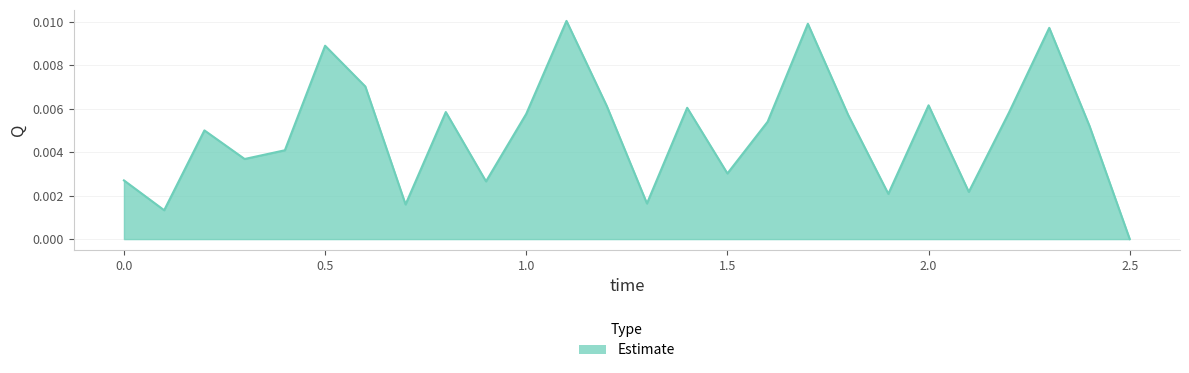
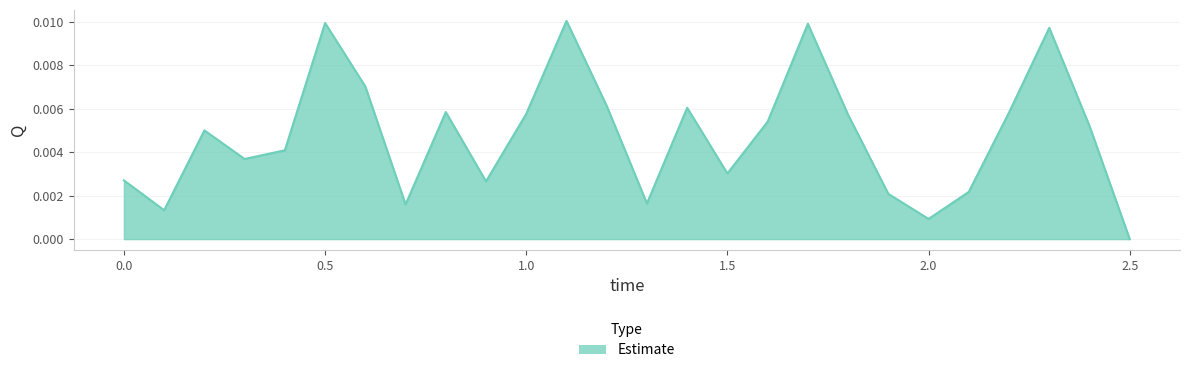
  {
    "0.0": 0.0027,
-   "0.5": 0.0089,
+   "0.5": 0.0099,
    "1.0": 0.0058,
    "1.5": 0.0030,
-   "2.0": 0.0062,
+   "2.0": 0.0009,
    "2.5": 0.0000
  }
